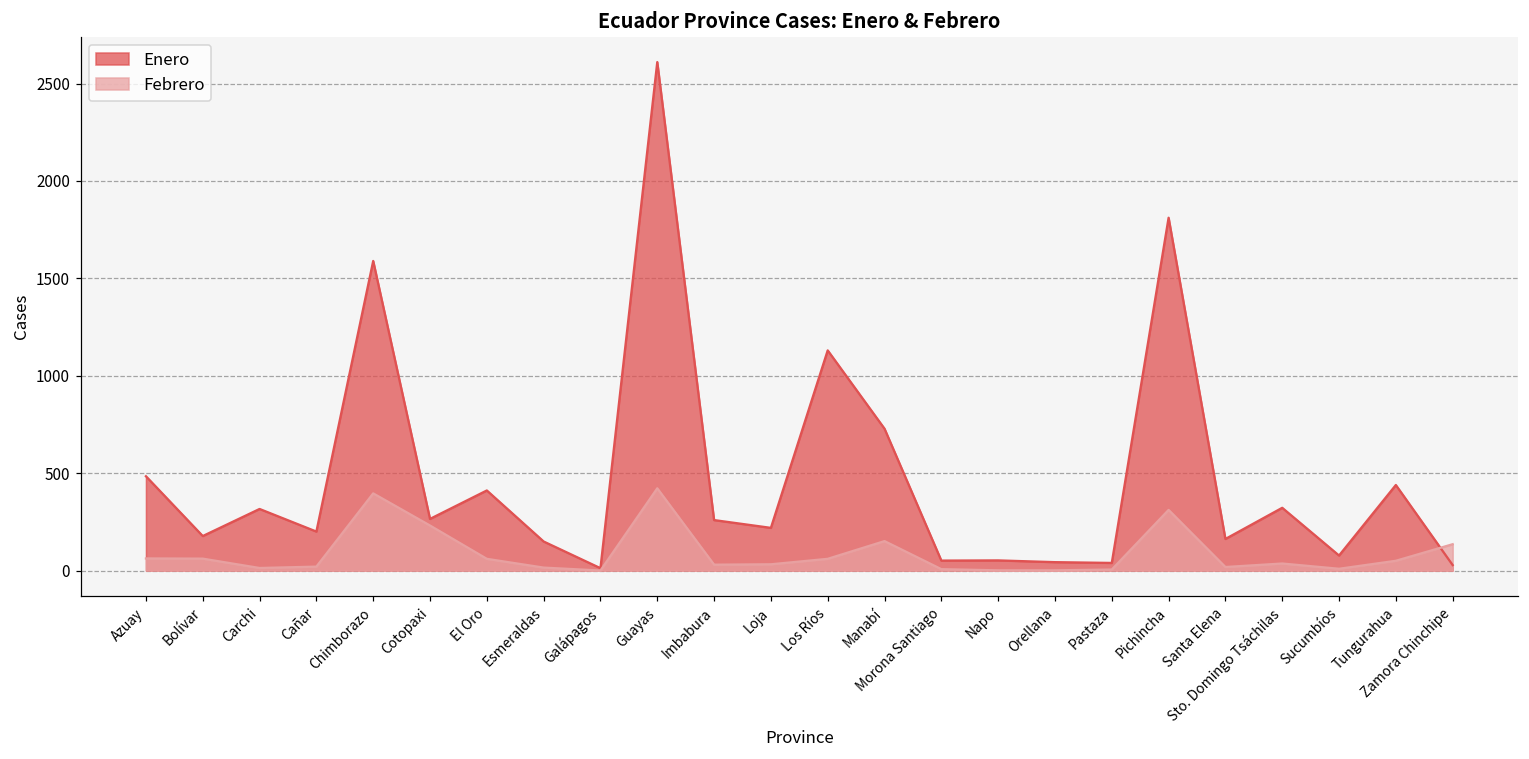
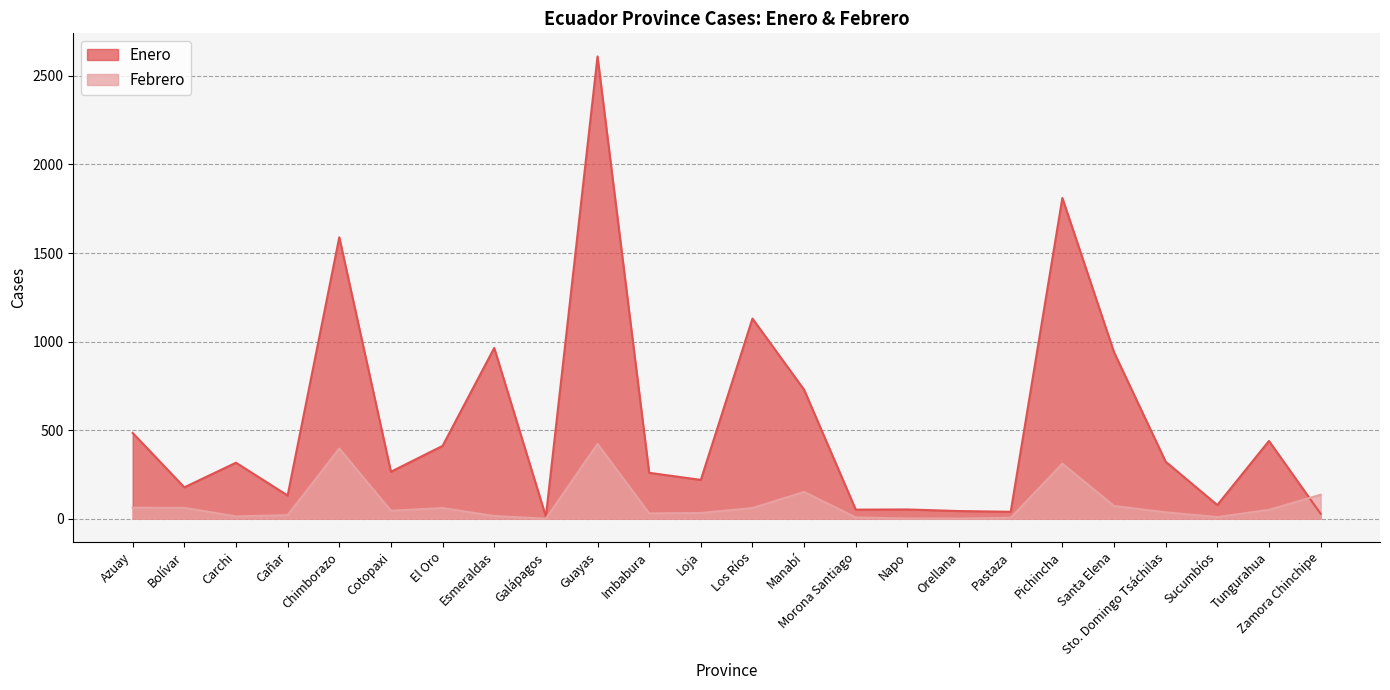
  {
    "Enero": {
      "Azuay": 480,
      "Bolívar": 180,
      "Carchi": 320,
-     "Cañar": 200,
+     "Cañar": 130,
      "Chimborazo": 1590,
      "Cotopaxi": 270,
      "El Oro": 410,
-     "Esmeraldas": 150,
+     "Esmeraldas": 960,
      "Guayas": 2610,
      "Imbabura": 260,
      "Loja": 220,
      "Los Ríos": 1130,
      "Manabí": 730,
      "Morona Santiago": 50,
      "Napo": 50,
      "Orellana": 40,
      "Pastaza": 40,
      "Pichincha": 1810,
-     "Santa Elena": 160,
+     "Santa Elena": 940,
      "Sto. Domingo Tsáchilas": 320,
      "Sucumbíos": 80,
      "Tungurahua": 440,
      "Zamora Chinchipe": 30
    },
    "Febrero": {
      "Azuay": 60,
      "Bolívar": 60,
      "Carchi": 10,
      "Cañar": 20,
      "Chimborazo": 400,
-     "Cotopaxi": 230,
+     "Cotopaxi": 50,
      "El Oro": 60,
      "Esmeraldas": 20,
      "Guayas": 420,
      "Imbabura": 30,
      "Loja": 30,
      "Los Ríos": 60,
      "Manabí": 150,
      "Morona Santiago": 10,
      "Napo": 0,
      "Orellana": 0,
      "Pastaza": 10,
      "Pichincha": 310,
-     "Santa Elena": 20,
+     "Santa Elena": 70,
      "Sto. Domingo Tsáchilas": 40,
      "Sucumbíos": 10,
      "Tungurahua": 50,
      "Zamora Chinchipe": 140
    }
  }
